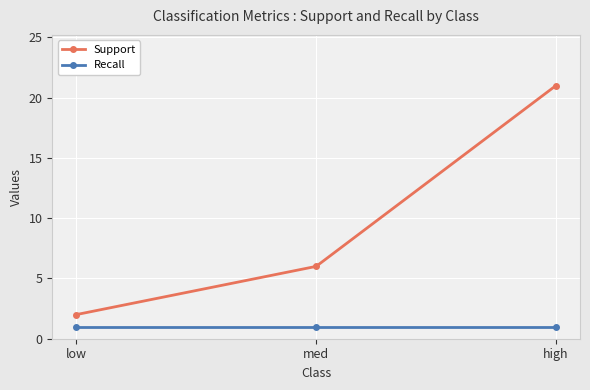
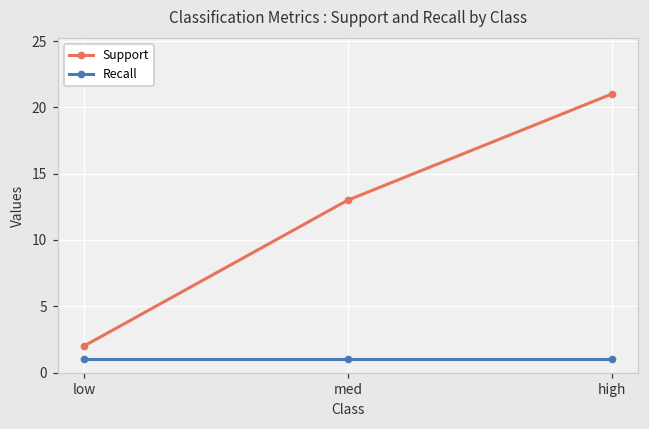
  {
    "Support": {
      "low": 2,
-     "med": 6,
+     "med": 13,
      "high": 21
    },
    "Recall": {
      "low": 1,
      "med": 1,
      "high": 1
    }
  }
